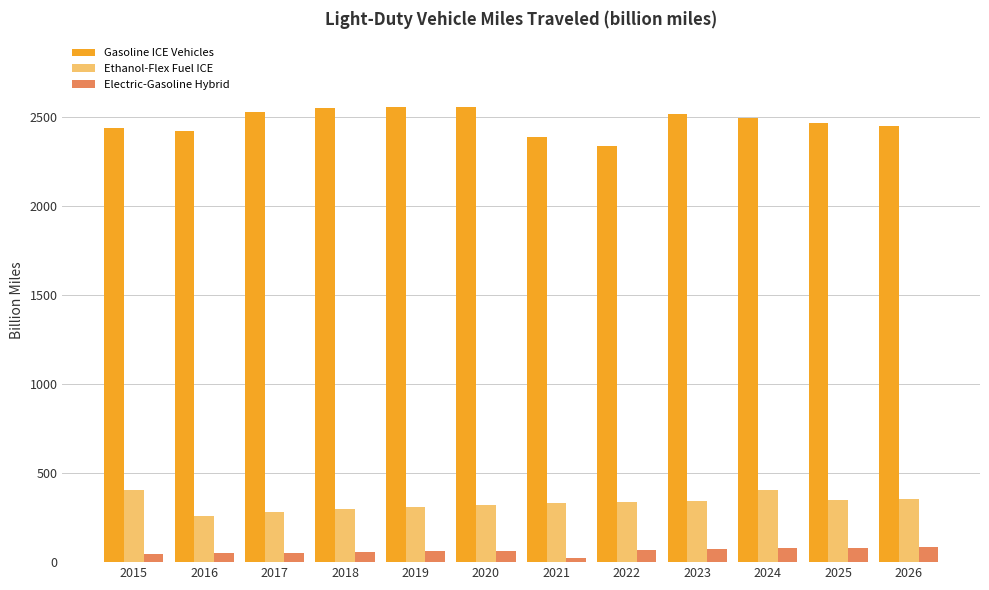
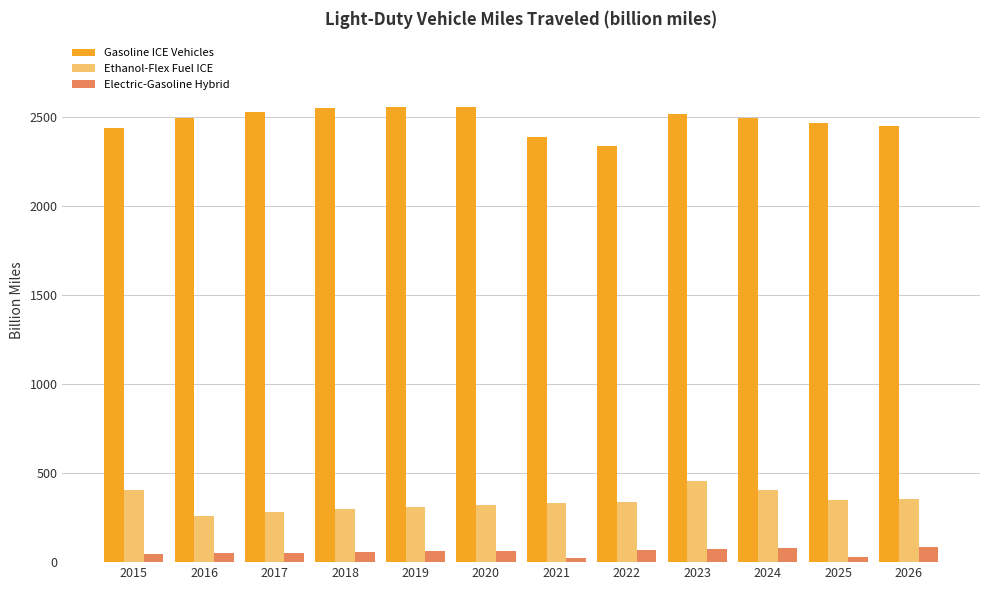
  {
    "Gasoline ICE Vehicles": {
      "2015": 2440,
-     "2016": 2420,
+     "2016": 2500,
      "2017": 2530,
      "2018": 2560,
      "2019": 2560,
      "2020": 2560,
      "2021": 2390,
      "2022": 2340,
      "2023": 2520,
      "2024": 2490,
      "2025": 2470,
      "2026": 2450
    },
    "Ethanol-Flex Fuel ICE": {
      "2015": 400,
      "2016": 260,
      "2017": 280,
      "2018": 300,
      "2019": 310,
      "2020": 320,
      "2021": 330,
      "2022": 340,
-     "2023": 340,
+     "2023": 460,
      "2024": 410,
      "2025": 350,
      "2026": 350
    },
    "Electric-Gasoline Hybrid": {
      "2015": 40,
      "2016": 50,
      "2017": 50,
      "2018": 60,
      "2019": 60,
      "2020": 60,
      "2021": 20,
      "2022": 70,
      "2023": 70,
      "2024": 80,
-     "2025": 80,
+     "2025": 30,
      "2026": 80
    }
  }
